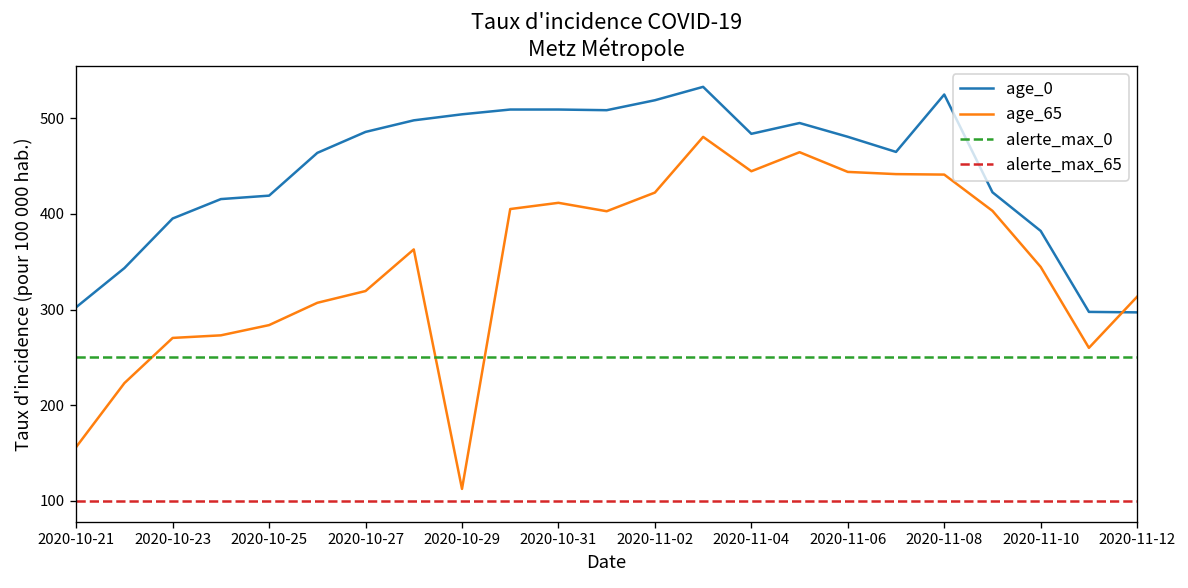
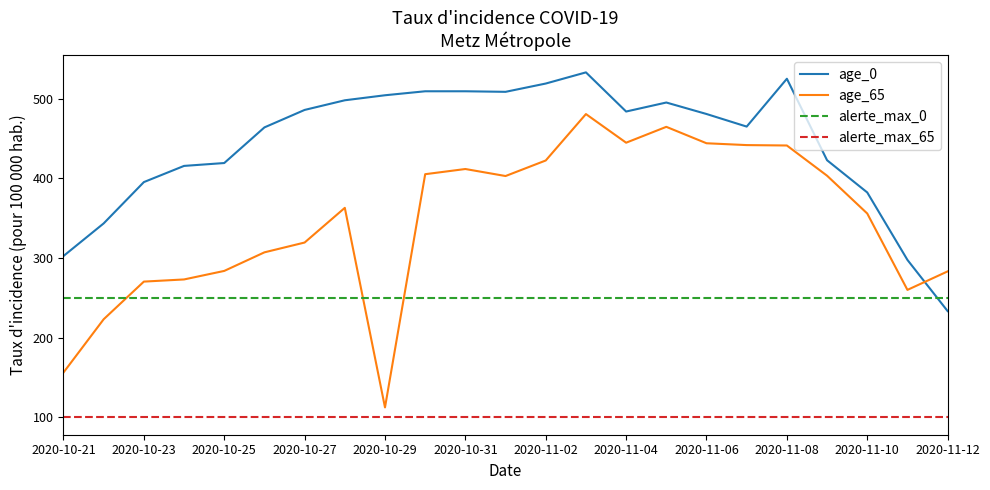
  {
    "age_0": {
      "2020-10-21": 300,
      "2020-10-23": 400,
      "2020-10-25": 420,
      "2020-10-27": 490,
      "2020-10-29": 500,
      "2020-10-31": 510,
      "2020-11-02": 520,
      "2020-11-04": 480,
      "2020-11-06": 480,
      "2020-11-08": 520,
      "2020-11-10": 380,
-     "2020-11-12": 300
+     "2020-11-12": 230
    },
    "age_65": {
      "2020-10-21": 160,
      "2020-10-23": 270,
      "2020-10-25": 280,
      "2020-10-27": 320,
      "2020-10-29": 110,
      "2020-10-31": 410,
      "2020-11-02": 420,
      "2020-11-04": 440,
      "2020-11-06": 440,
      "2020-11-08": 440,
-     "2020-11-10": 340,
-     "2020-11-12": 310
+     "2020-11-10": 360,
+     "2020-11-12": 280
    },
    "alerte_max_0": {
      "2020-10-21": 250,
      "2020-10-23": 250,
      "2020-10-25": 250,
      "2020-10-27": 250,
      "2020-10-29": 250,
      "2020-10-31": 250,
      "2020-11-02": 250,
      "2020-11-04": 250,
      "2020-11-06": 250,
      "2020-11-08": 250,
      "2020-11-10": 250,
      "2020-11-12": 250
    },
    "alerte_max_65": {
      "2020-10-21": 100,
      "2020-10-23": 100,
      "2020-10-25": 100,
      "2020-10-27": 100,
      "2020-10-29": 100,
      "2020-10-31": 100,
      "2020-11-02": 100,
      "2020-11-04": 100,
      "2020-11-06": 100,
      "2020-11-08": 100,
      "2020-11-10": 100,
      "2020-11-12": 100
    }
  }
